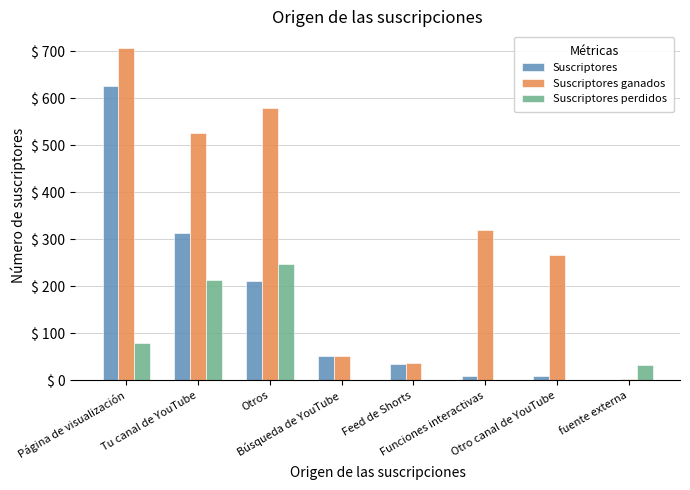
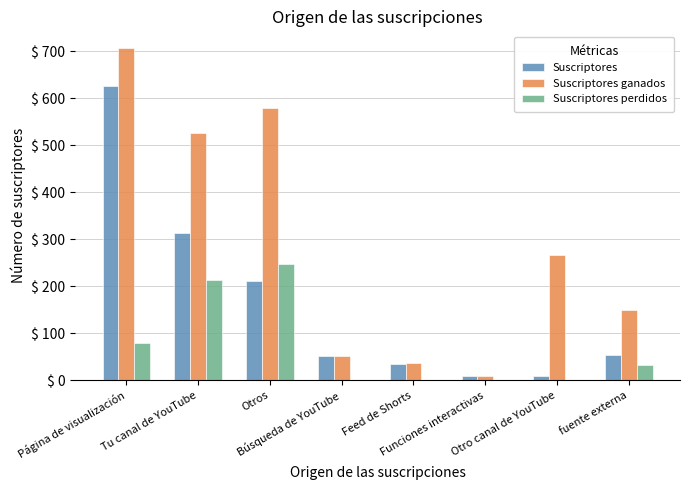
  {
    "Suscriptores": {
      "Página de visualización": "$ 630",
      "Tu canal de YouTube": "$ 310",
      "Otros": "$ 210",
      "Búsqueda de YouTube": "$ 50",
      "Feed de Shorts": "$ 40",
      "Funciones interactivas": "$ 10",
      "Otro canal de YouTube": "$ 10",
-     "fuente externa": "$ 0"
+     "fuente externa": "$ 50"
    },
    "Suscriptores ganados": {
      "Página de visualización": "$ 710",
      "Tu canal de YouTube": "$ 530",
      "Otros": "$ 580",
      "Búsqueda de YouTube": "$ 50",
      "Feed de Shorts": "$ 40",
-     "Funciones interactivas": "$ 320",
+     "Funciones interactivas": "$ 10",
      "Otro canal de YouTube": "$ 270",
-     "fuente externa": "$ 0"
+     "fuente externa": "$ 150"
    },
    "Suscriptores perdidos": {
      "Página de visualización": "$ 80",
      "Tu canal de YouTube": "$ 210",
      "Otros": "$ 250",
      "Búsqueda de YouTube": "$ 0",
      "Funciones interactivas": "$ 0",
      "fuente externa": "$ 30"
    }
  }
